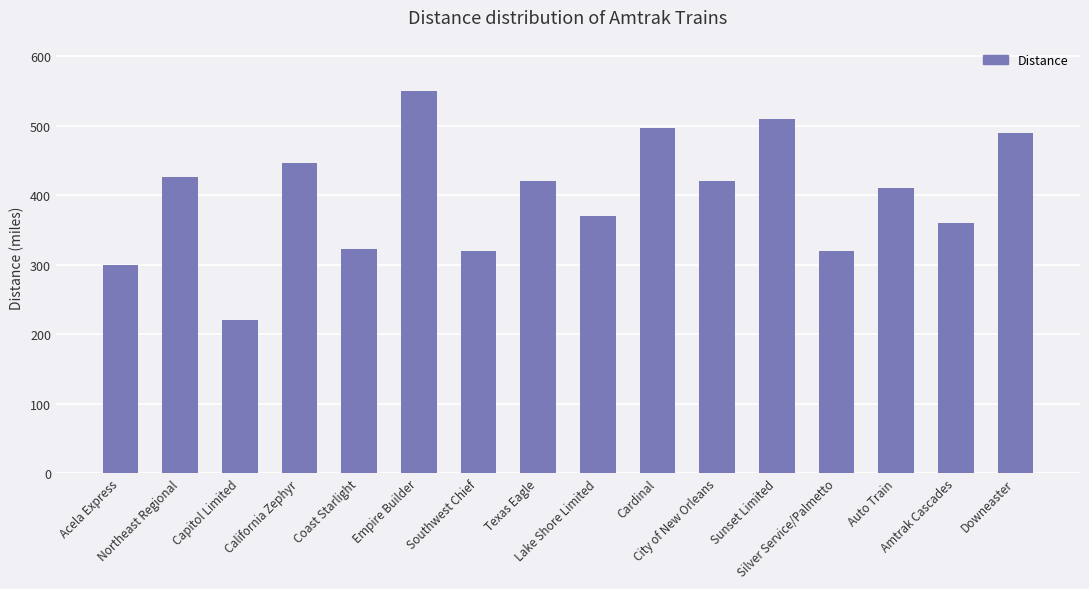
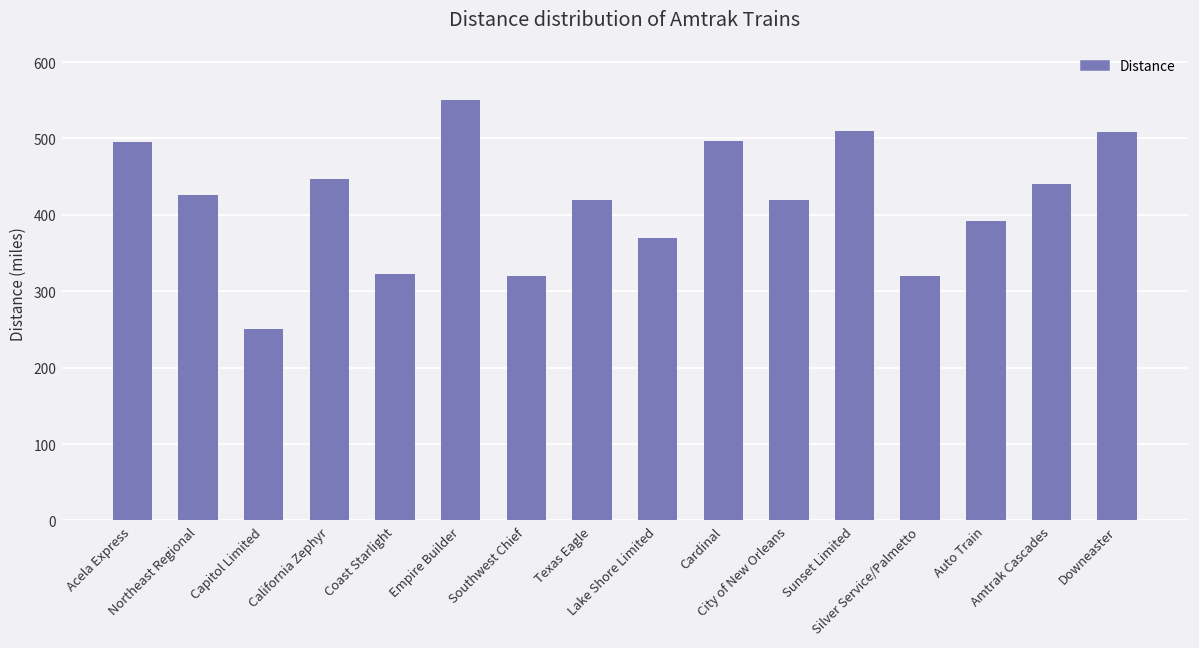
  {
-   "Acela Express": 300,
+   "Acela Express": 500,
    "Northeast Regional": 430,
-   "Capitol Limited": 220,
+   "Capitol Limited": 250,
    "California Zephyr": 450,
    "Coast Starlight": 320,
    "Empire Builder": 550,
    "Southwest Chief": 320,
    "Texas Eagle": 420,
    "Lake Shore Limited": 370,
    "Cardinal": 500,
    "City of New Orleans": 420,
    "Sunset Limited": 510,
    "Silver Service/Palmetto": 320,
-   "Auto Train": 410,
-   "Amtrak Cascades": 360,
-   "Downeaster": 490
+   "Auto Train": 390,
+   "Amtrak Cascades": 440,
+   "Downeaster": 510
  }
